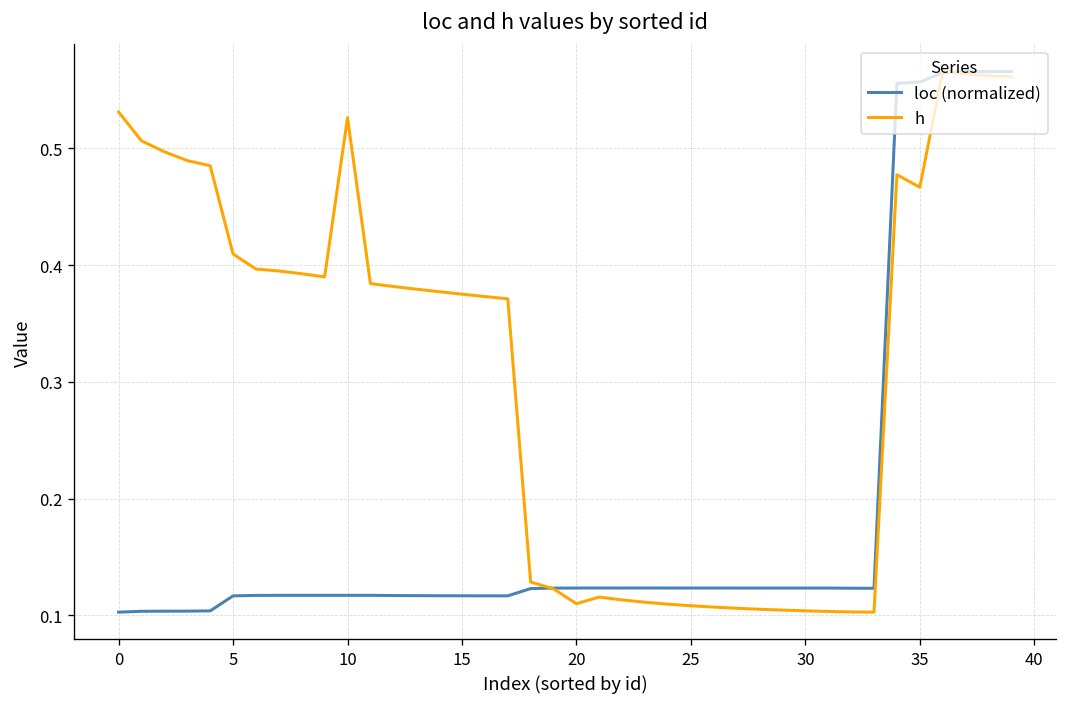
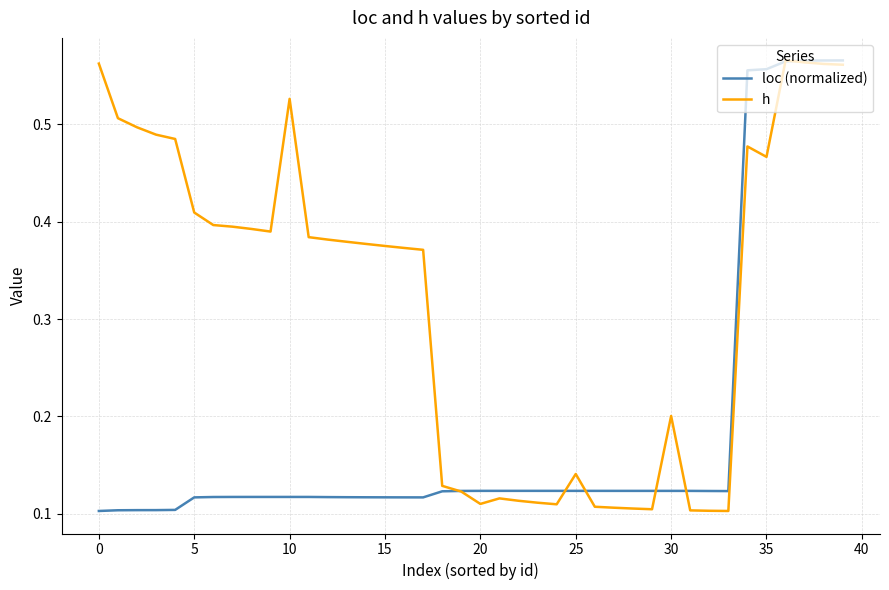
  {
    "loc (normalized)": {
      "0": 0.10,
      "5": 0.12,
      "10": 0.12,
      "15": 0.12,
      "20": 0.12,
      "25": 0.12,
      "30": 0.12
    },
    "h": {
-     "0": 0.53,
+     "0": 0.56,
      "5": 0.41,
      "10": 0.53,
      "15": 0.38,
      "20": 0.11,
-     "25": 0.11,
-     "30": 0.10,
+     "25": 0.14,
+     "30": 0.20,
      "35": 0.47
    }
  }
